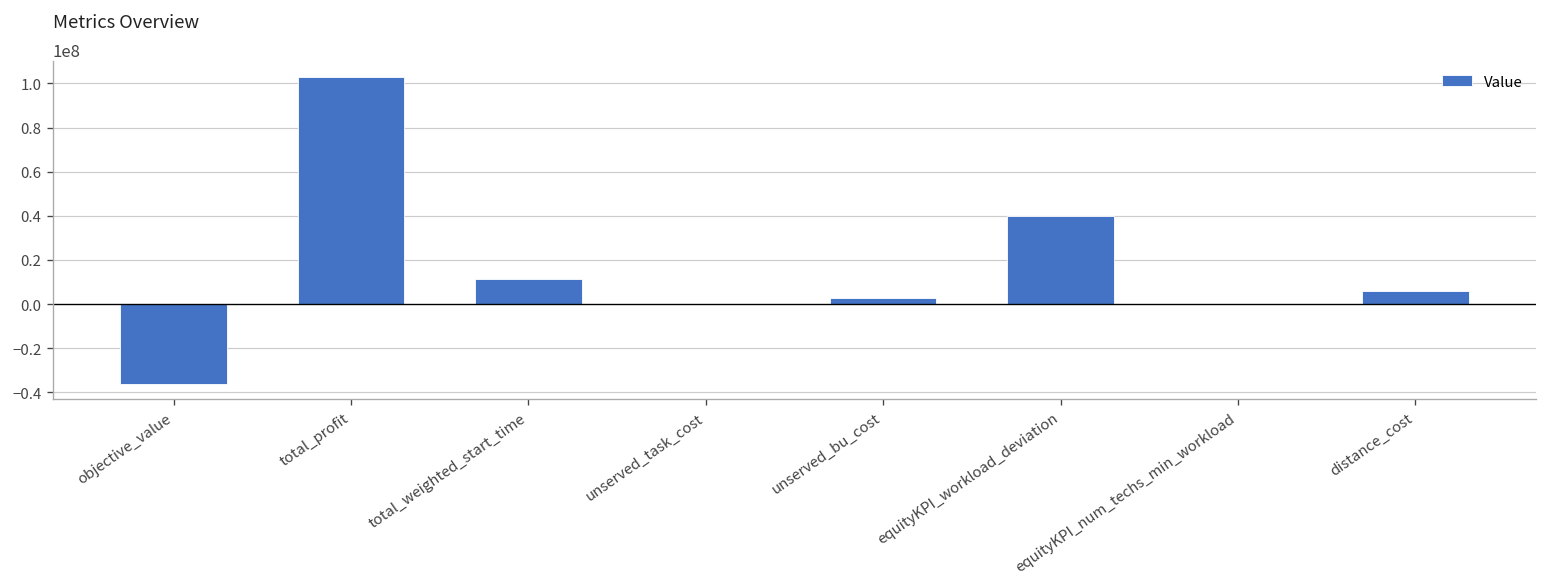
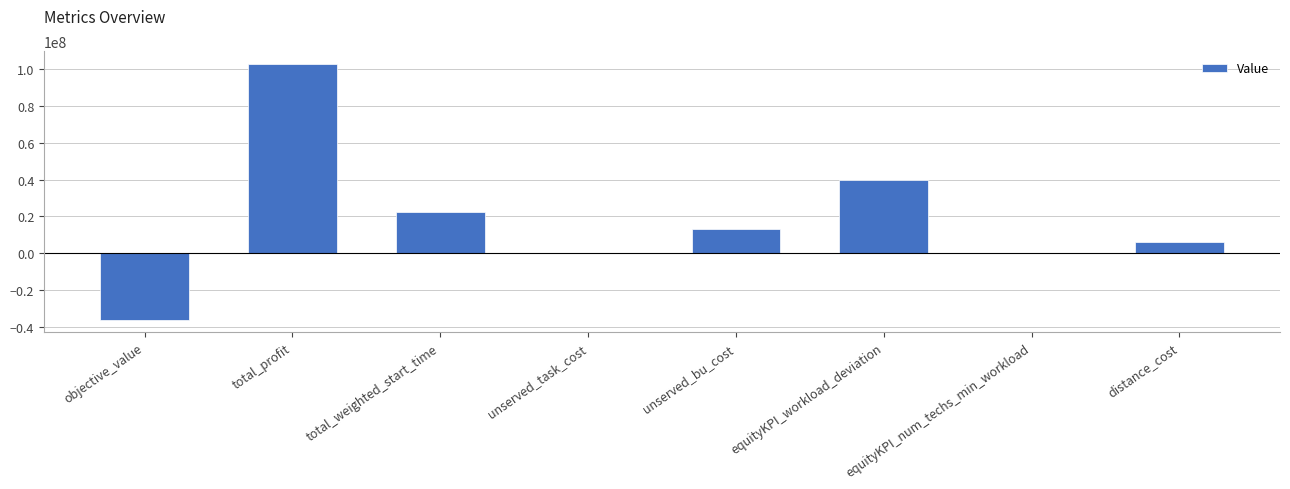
  {
    "objective_value": -36000000,
    "total_profit": 103000000,
-   "total_weighted_start_time": 11000000,
+   "total_weighted_start_time": 22000000,
    "unserved_task_cost": 0,
-   "unserved_bu_cost": 3000000,
+   "unserved_bu_cost": 13000000,
    "equityKPI_workload_deviation": 40000000,
    "distance_cost": 6000000
  }
